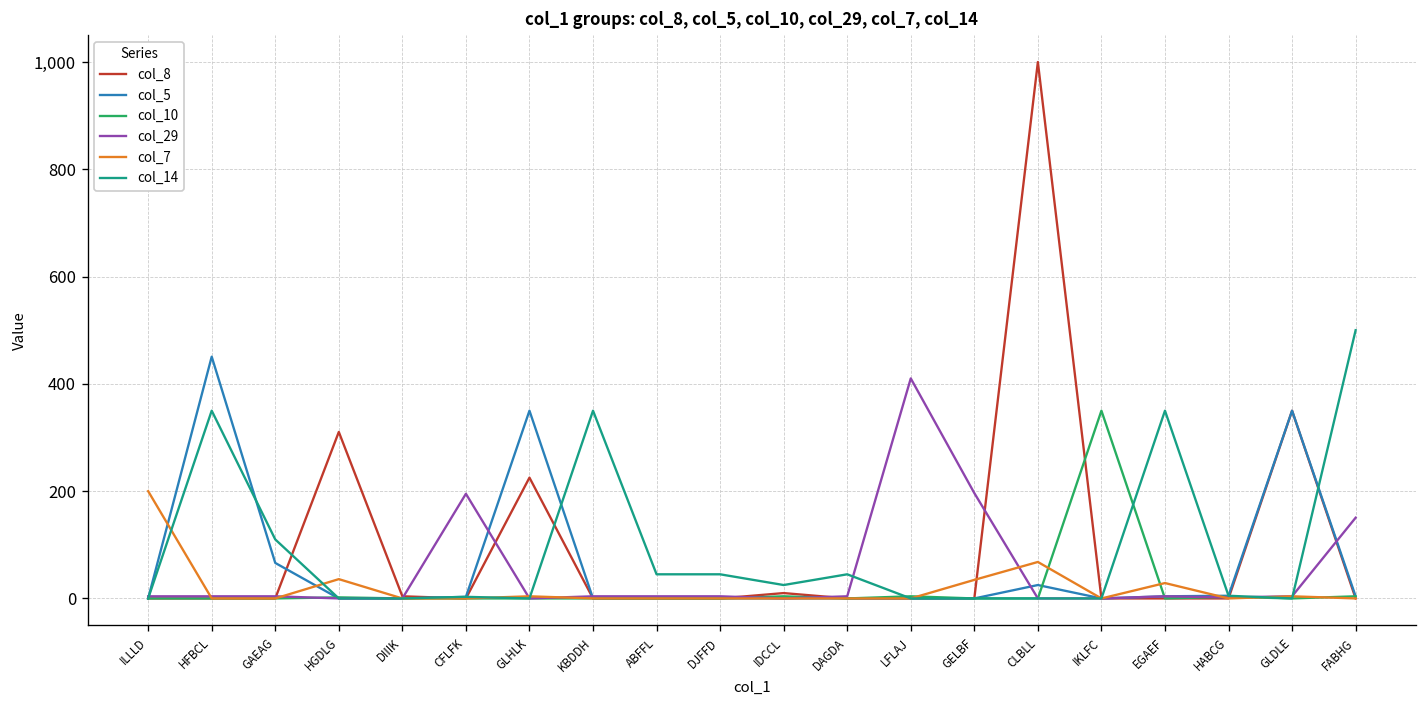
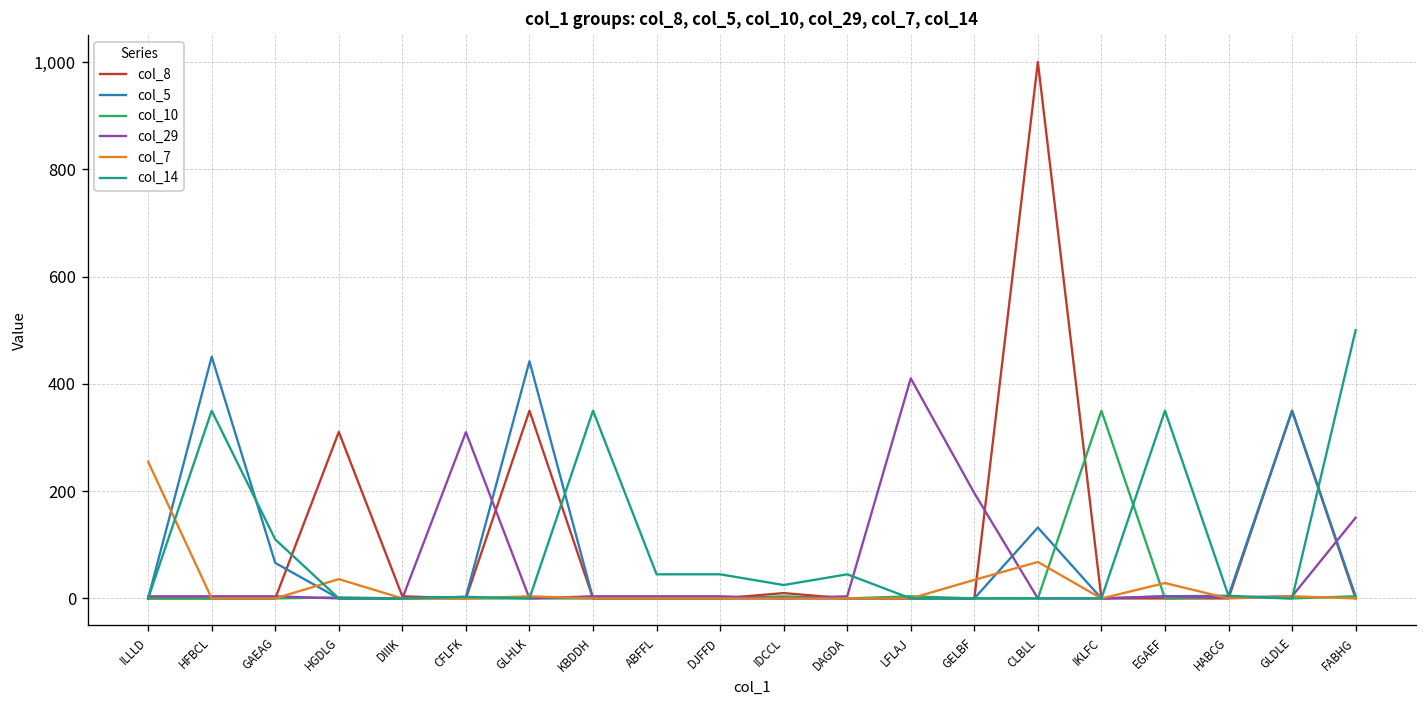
  {
    "col_8": {
      "HGDLG": "310",
-     "GLHLK": "230",
+     "GLHLK": "350",
      "IDCCL": "10",
      "CLBLL": "1,000"
    },
    "col_5": {
      "HFBCL": "450",
      "GAEAG": "70",
-     "GLHLK": "350",
-     "CLBLL": "30"
+     "GLHLK": "440",
+     "CLBLL": "130"
    },
    "col_29": {
-     "CFLFK": "200",
+     "CFLFK": "310",
      "LFLAJ": "410",
      "GELBF": "200",
      "FABHG": "150"
    },
    "col_7": {
-     "ILLLD": "200",
+     "ILLLD": "250",
      "HGDLG": "40",
      "GELBF": "30",
      "CLBLL": "70",
      "EGAEF": "30"
    }
  }
